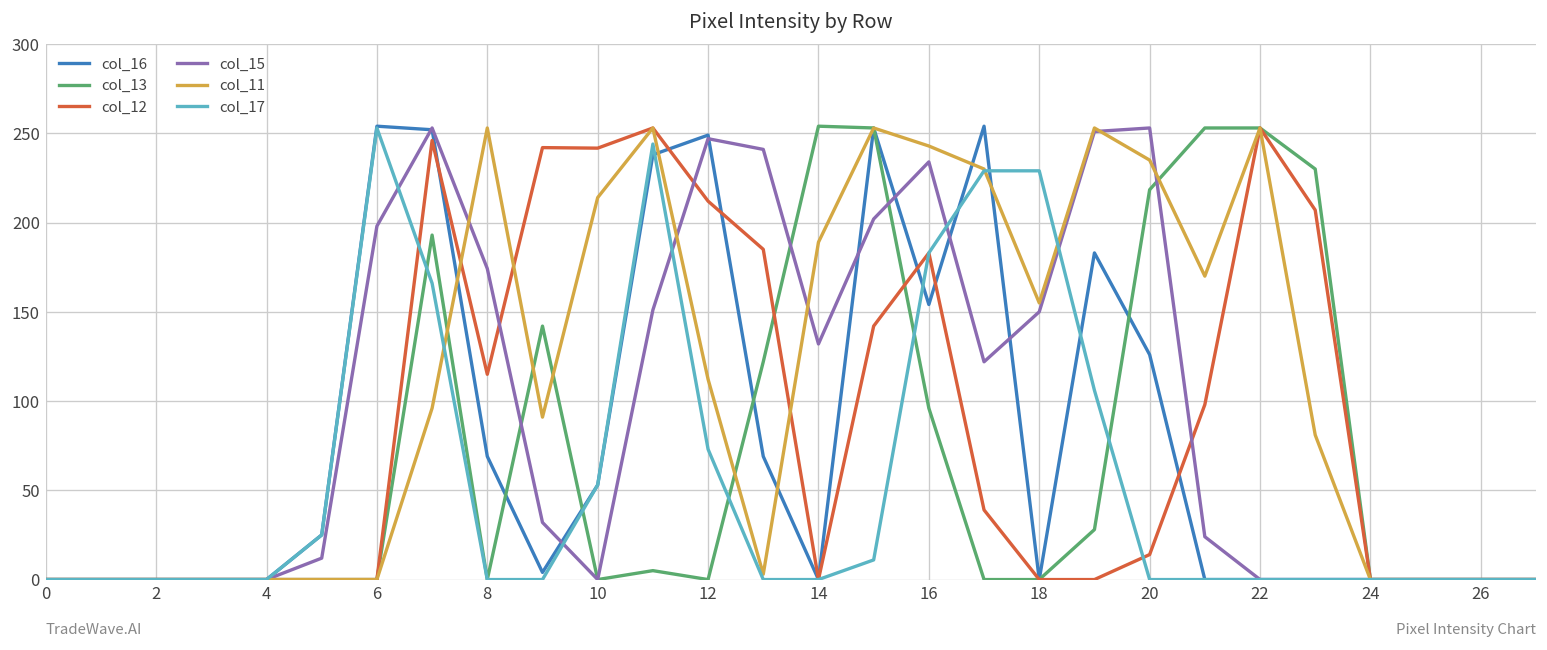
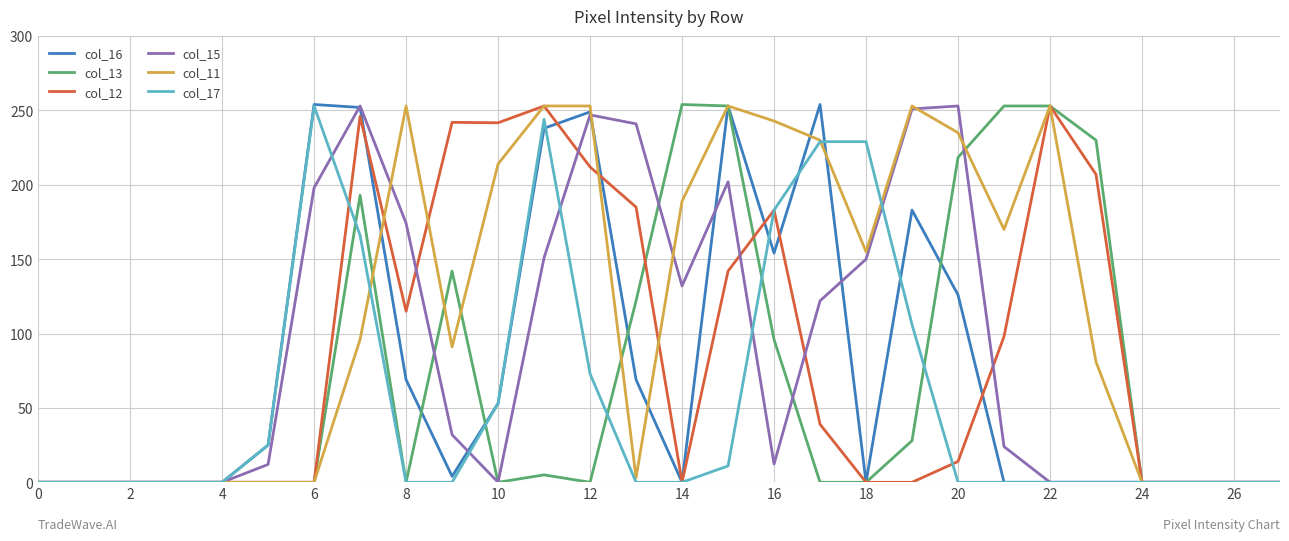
  {
    "col_16": {
      "8": 69,
      "12": 249,
      "16": 154,
      "20": 126
    },
    "col_13": {
      "12": 0,
      "14": 254,
      "16": 96,
      "20": 218
    },
    "col_12": {
      "8": 115,
      "10": 242,
      "12": 212,
      "20": 14
    },
    "col_15": {
      "6": 198,
      "8": 174,
      "12": 247,
      "14": 132,
-     "16": 234,
+     "16": 12,
      "18": 150,
      "20": 253
    },
    "col_11": {
      "8": 253,
      "10": 214,
-     "12": 112,
+     "12": 253,
      "14": 189,
      "16": 243,
      "18": 155,
      "20": 235
    },
    "col_17": {
      "12": 73,
      "18": 229,
      "20": 0
    }
  }
